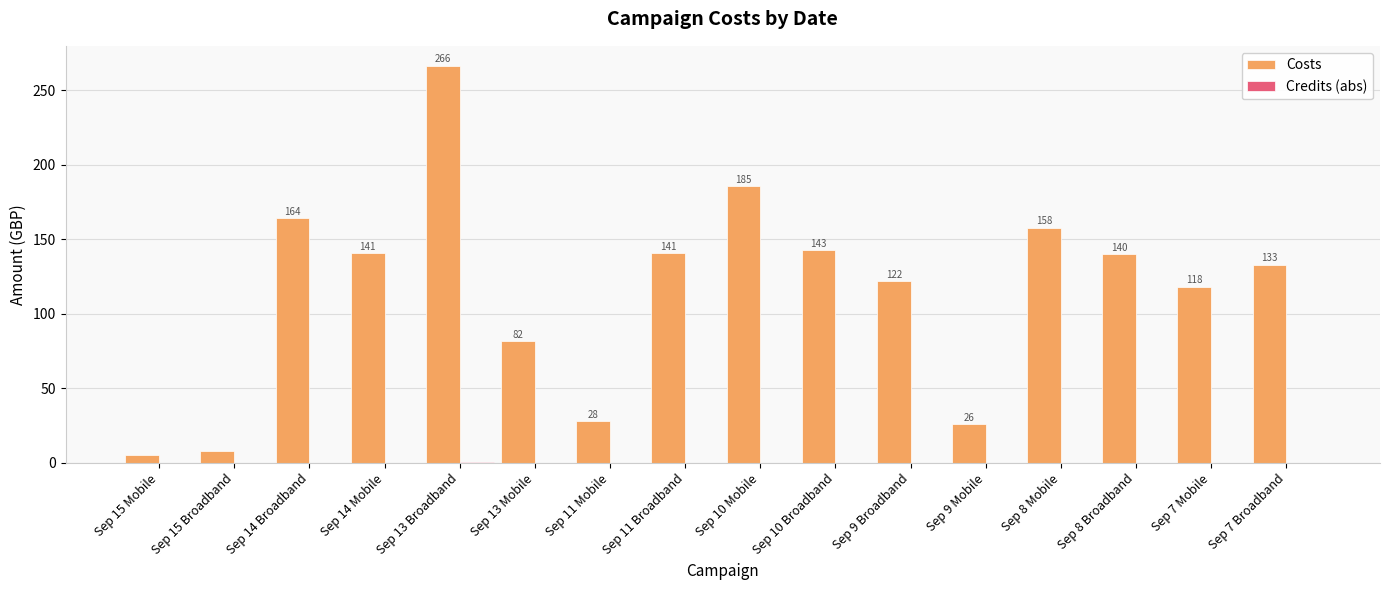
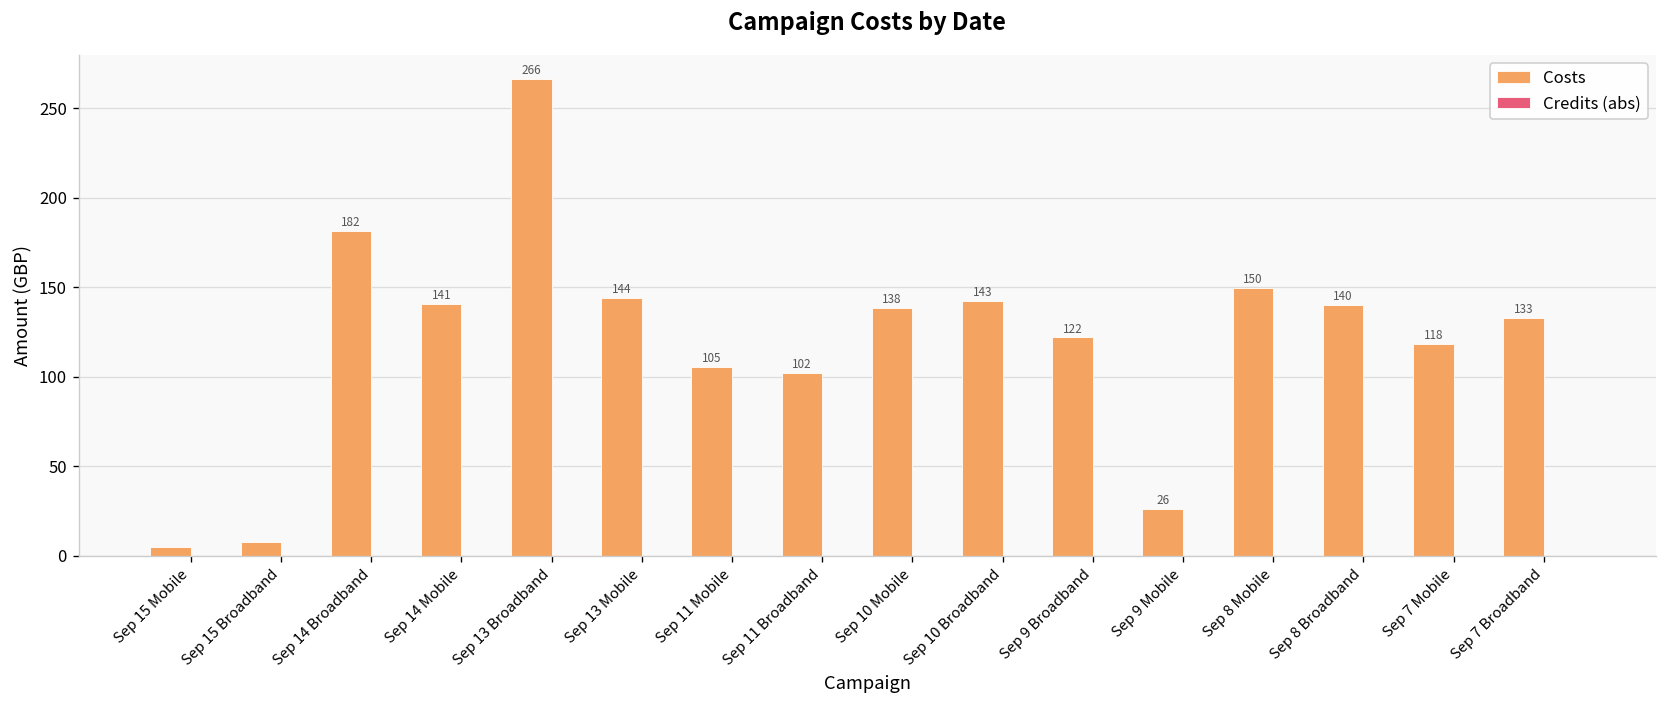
  {
    "Costs": {
-     "Sep 14 Broadband": 164,
+     "Sep 14 Broadband": 182,
      "Sep 14 Mobile": 141,
      "Sep 13 Broadband": 266,
-     "Sep 13 Mobile": 82,
-     "Sep 11 Mobile": 28,
-     "Sep 11 Broadband": 141,
-     "Sep 10 Mobile": 185,
+     "Sep 13 Mobile": 144,
+     "Sep 11 Mobile": 105,
+     "Sep 11 Broadband": 102,
+     "Sep 10 Mobile": 138,
      "Sep 10 Broadband": 143,
      "Sep 9 Broadband": 122,
      "Sep 9 Mobile": 26,
-     "Sep 8 Mobile": 158,
+     "Sep 8 Mobile": 150,
      "Sep 8 Broadband": 140,
      "Sep 7 Mobile": 118,
      "Sep 7 Broadband": 133
    },
    "Credits (abs)": {
      "Sep 15 Mobile": 0,
      "Sep 15 Broadband": 0,
      "Sep 14 Broadband": 0,
      "Sep 14 Mobile": 0,
      "Sep 13 Mobile": 0,
      "Sep 11 Mobile": 0,
      "Sep 11 Broadband": 0,
      "Sep 10 Broadband": 0,
      "Sep 9 Broadband": 0,
      "Sep 9 Mobile": 0,
      "Sep 8 Broadband": 0,
      "Sep 7 Broadband": 0
    }
  }
